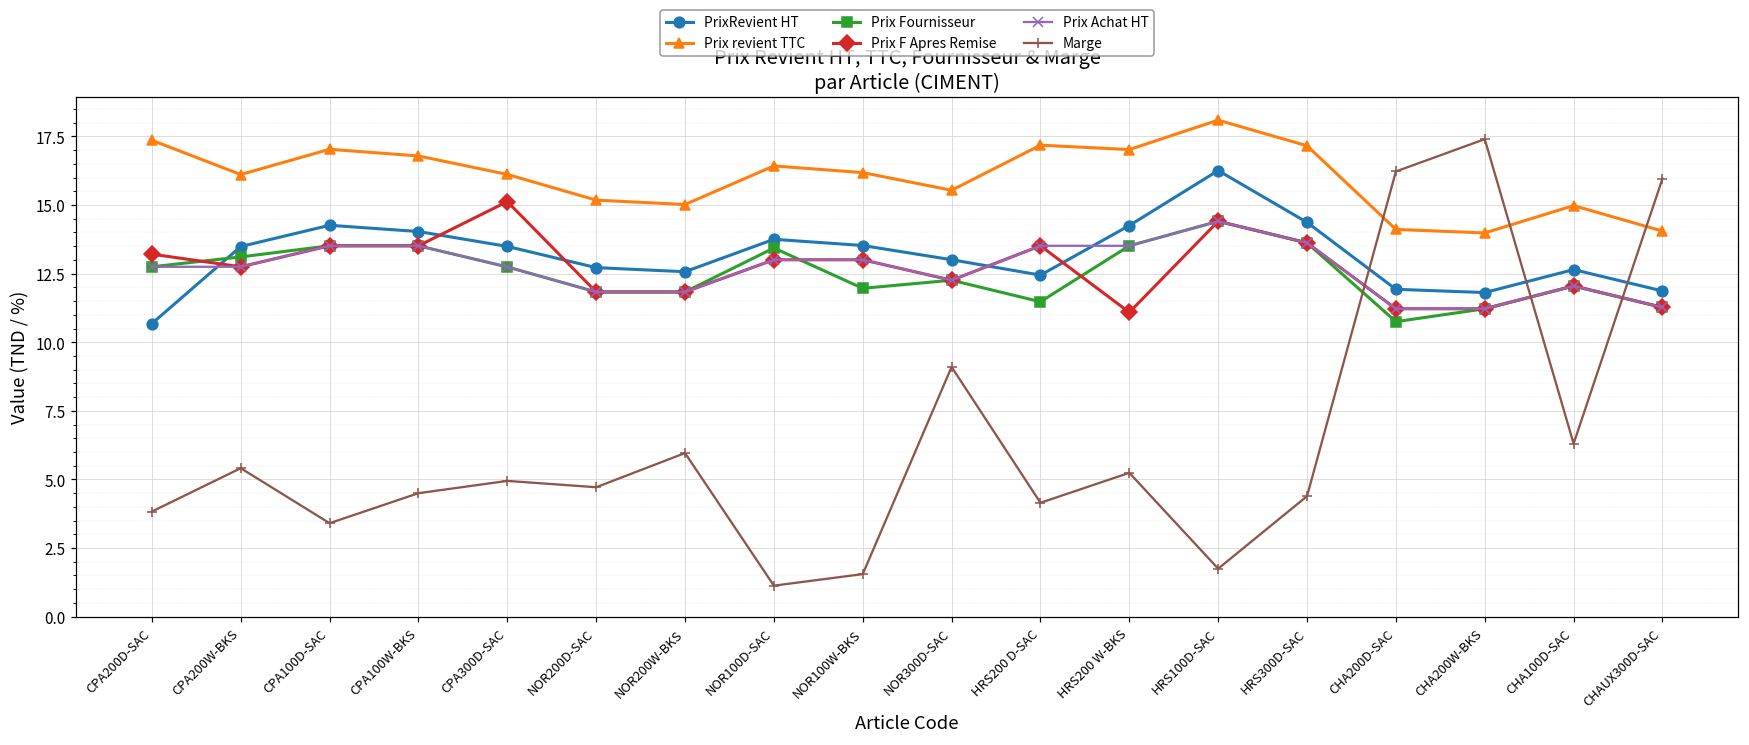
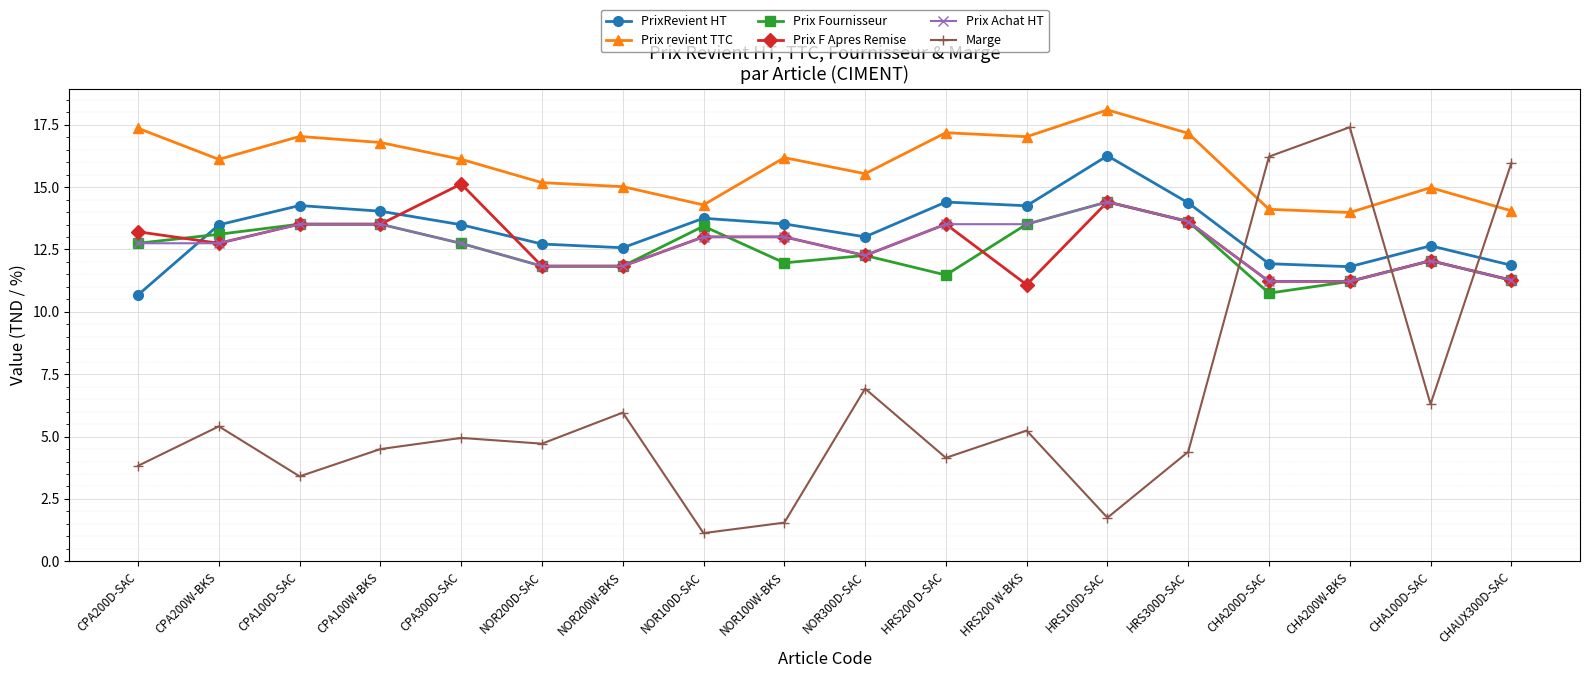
  {
    "PrixRevient HT": {
      "CPA200D-SAC": 10.7,
      "CPA200W-BKS": 13.5,
      "CPA100D-SAC": 14.3,
      "CPA100W-BKS": 14.0,
      "CPA300D-SAC": 13.5,
      "NOR200D-SAC": 12.7,
      "NOR200W-BKS": 12.6,
      "NOR100D-SAC": 13.8,
      "NOR100W-BKS": 13.5,
      "NOR300D-SAC": 13.0,
-     "HRS200 D-SAC": 12.4,
+     "HRS200 D-SAC": 14.4,
      "HRS200 W-BKS": 14.3,
      "HRS100D-SAC": 16.3,
      "HRS300D-SAC": 14.4,
      "CHA200D-SAC": 11.9,
      "CHA200W-BKS": 11.8,
      "CHA100D-SAC": 12.6,
      "CHAUX300D-SAC": 11.9
    },
    "Prix revient TTC": {
      "CPA200D-SAC": 17.4,
      "CPA200W-BKS": 16.1,
      "CPA100D-SAC": 17.0,
      "CPA100W-BKS": 16.8,
      "CPA300D-SAC": 16.1,
      "NOR200D-SAC": 15.2,
      "NOR200W-BKS": 15.0,
-     "NOR100D-SAC": 16.4,
+     "NOR100D-SAC": 14.3,
      "NOR100W-BKS": 16.2,
      "NOR300D-SAC": 15.5,
      "HRS200 D-SAC": 17.2,
      "HRS200 W-BKS": 17.0,
      "HRS100D-SAC": 18.1,
      "HRS300D-SAC": 17.2,
      "CHA200D-SAC": 14.1,
      "CHA200W-BKS": 14.0,
      "CHA100D-SAC": 15.0,
      "CHAUX300D-SAC": 14.1
    },
    "Prix Fournisseur": {
      "CPA200W-BKS": 13.1,
      "NOR100D-SAC": 13.4,
      "NOR100W-BKS": 12.0,
      "HRS200 D-SAC": 11.5,
      "CHA200D-SAC": 10.8
    },
    "Prix F Apres Remise": {
      "CPA200D-SAC": 13.2,
      "CPA300D-SAC": 15.1,
      "HRS200 W-BKS": 11.1
    },
    "Marge": {
      "CPA200D-SAC": 3.8,
      "CPA200W-BKS": 5.4,
      "CPA100D-SAC": 3.4,
      "CPA100W-BKS": 4.5,
      "CPA300D-SAC": 4.9,
      "NOR200D-SAC": 4.7,
      "NOR200W-BKS": 6.0,
      "NOR100D-SAC": 1.1,
      "NOR100W-BKS": 1.6,
-     "NOR300D-SAC": 9.1,
+     "NOR300D-SAC": 6.9,
      "HRS200 D-SAC": 4.1,
      "HRS200 W-BKS": 5.2,
      "HRS100D-SAC": 1.7,
      "HRS300D-SAC": 4.4,
      "CHA200D-SAC": 16.2,
      "CHA200W-BKS": 17.4,
      "CHA100D-SAC": 6.3,
      "CHAUX300D-SAC": 16.0
    }
  }
